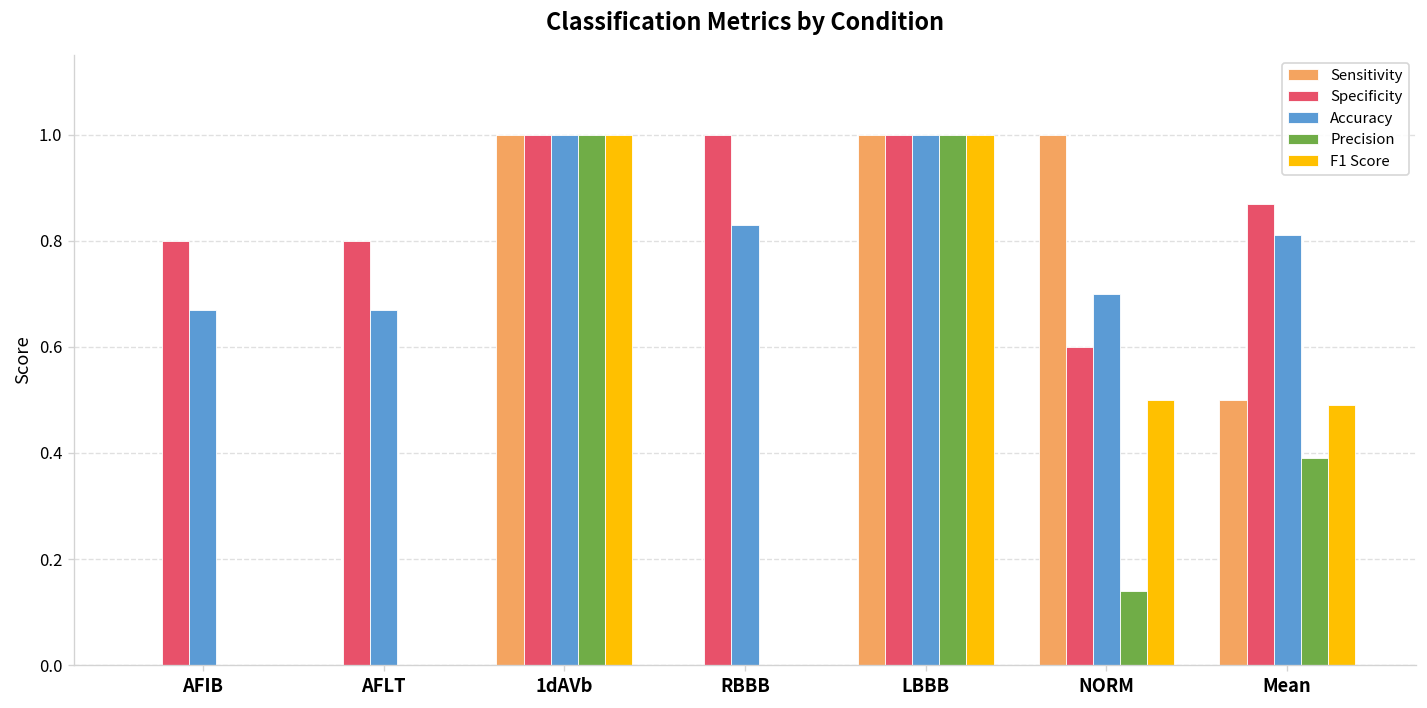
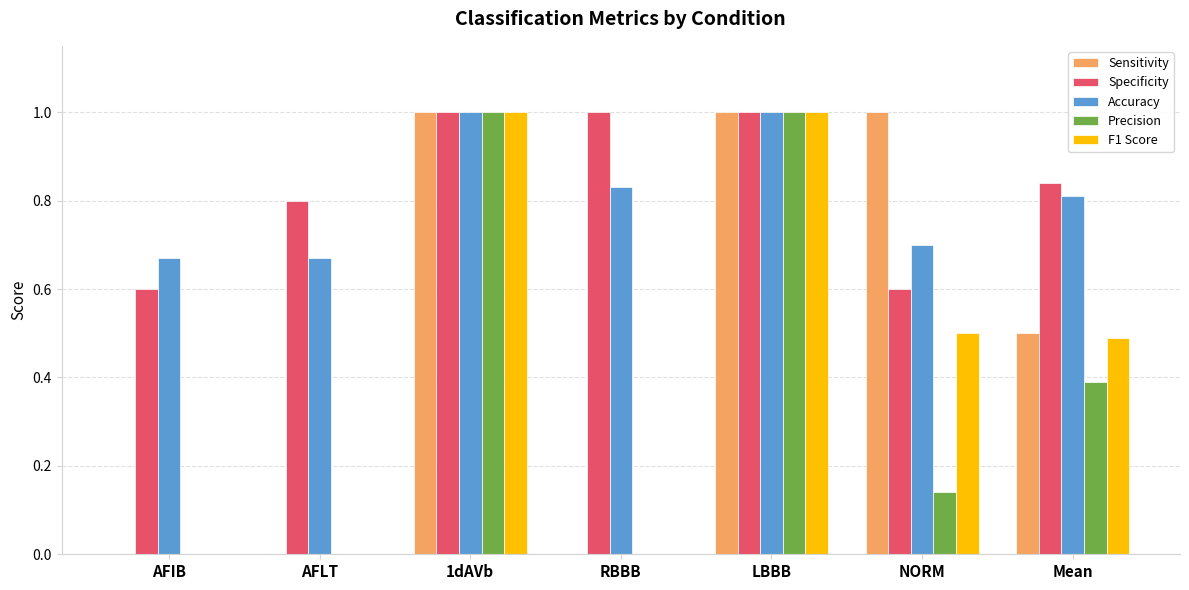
  {
    "Sensitivity": {
      "AFIB": 0.00,
      "AFLT": 0.00,
      "1dAVb": 1.00,
      "RBBB": 0.00,
      "LBBB": 1.00,
      "NORM": 1.00,
      "Mean": 0.50
    },
    "Specificity": {
-     "AFIB": 0.8,
+     "AFIB": 0.6,
      "AFLT": 0.80,
      "1dAVb": 1.00,
      "RBBB": 1.00,
      "LBBB": 1.00,
      "NORM": 0.60,
-     "Mean": 0.87
+     "Mean": 0.84
    },
    "Accuracy": {
      "AFIB": 0.67,
      "AFLT": 0.67,
      "1dAVb": 1.00,
      "RBBB": 0.83,
      "LBBB": 1.00,
      "NORM": 0.70,
      "Mean": 0.81
    },
    "Precision": {
      "AFIB": 0.00,
      "AFLT": 0.00,
      "1dAVb": 1.00,
      "RBBB": 0.00,
      "LBBB": 1.00,
      "NORM": 0.14,
      "Mean": 0.39
    },
    "F1 Score": {
      "AFIB": 0.00,
      "AFLT": 0.00,
      "1dAVb": 1.00,
      "RBBB": 0.00,
      "LBBB": 1.00,
      "NORM": 0.50,
      "Mean": 0.49
    }
  }
